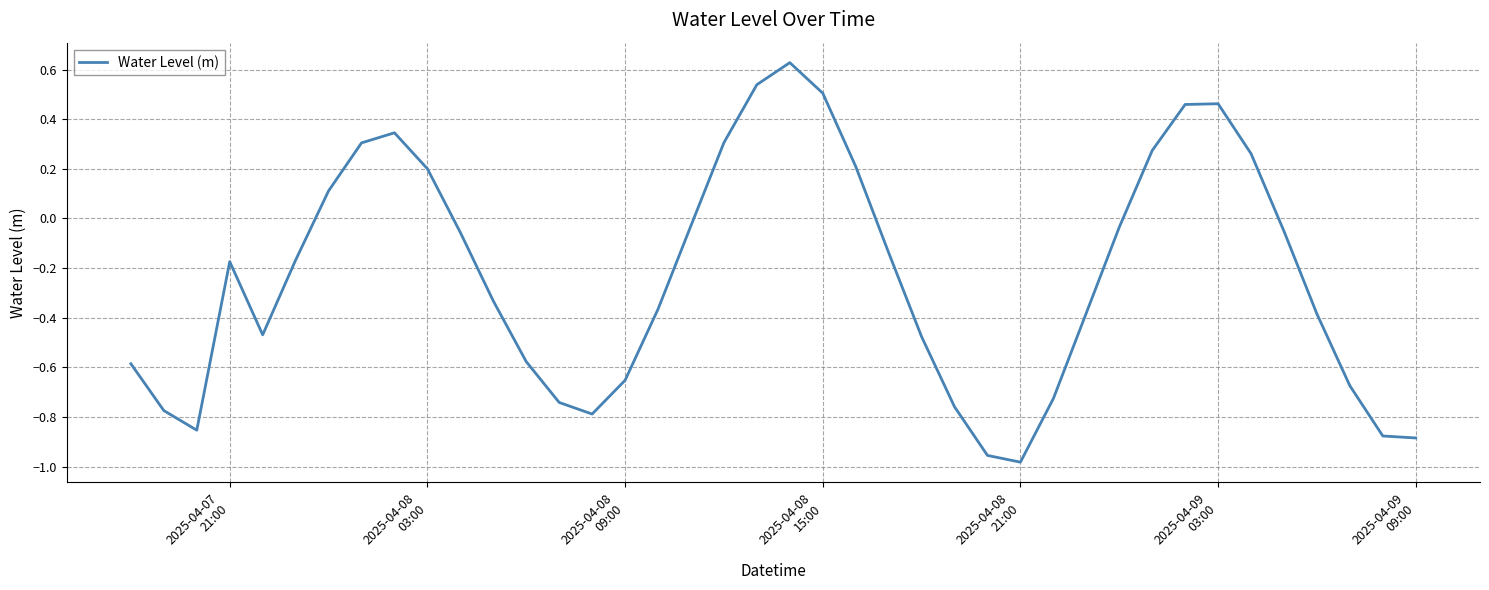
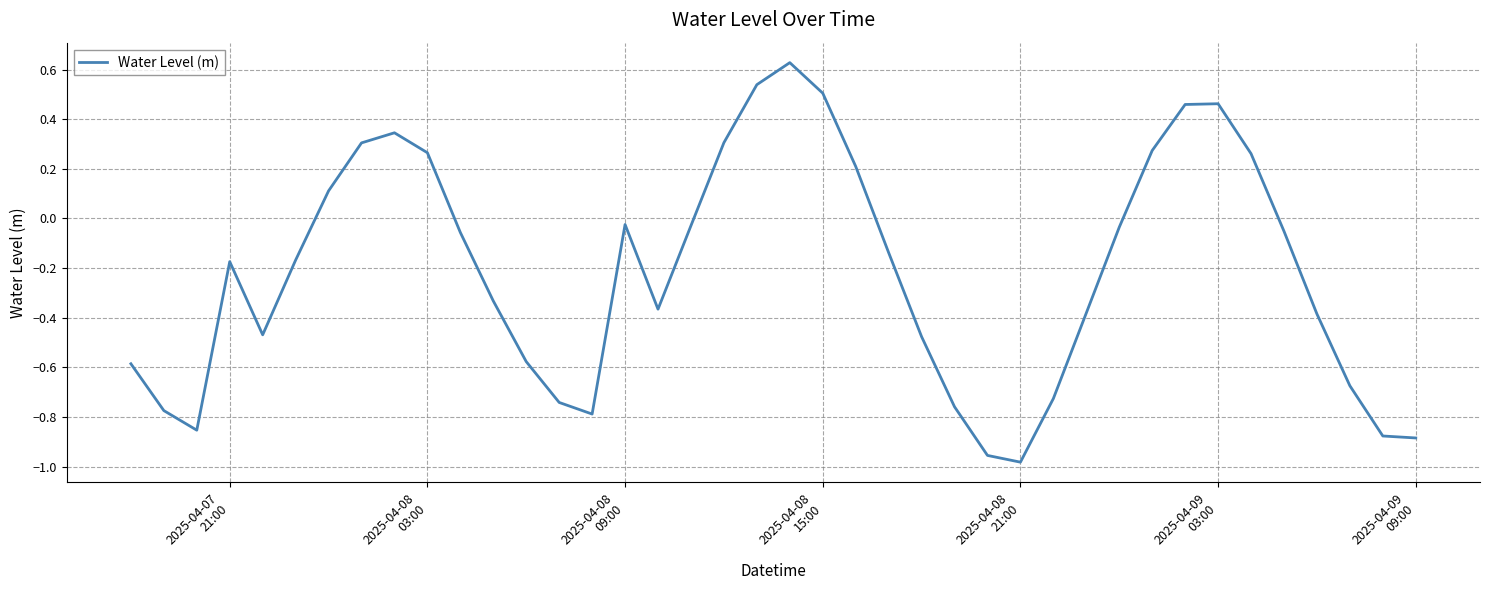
  {
    "2025-04-07 21:00": -0.17,
-   "2025-04-08 03:00": 0.20,
-   "2025-04-08 09:00": -0.65,
+   "2025-04-08 03:00": 0.26,
+   "2025-04-08 09:00": -0.02,
    "2025-04-08 15:00": 0.50,
    "2025-04-08 21:00": -0.98,
    "2025-04-09 03:00": 0.46,
    "2025-04-09 09:00": -0.88
  }
